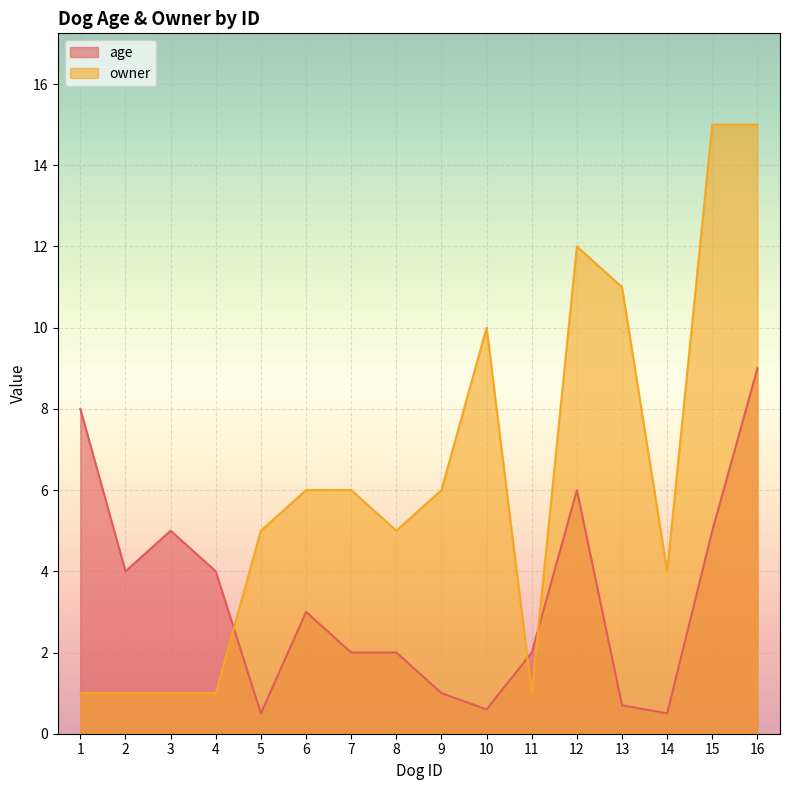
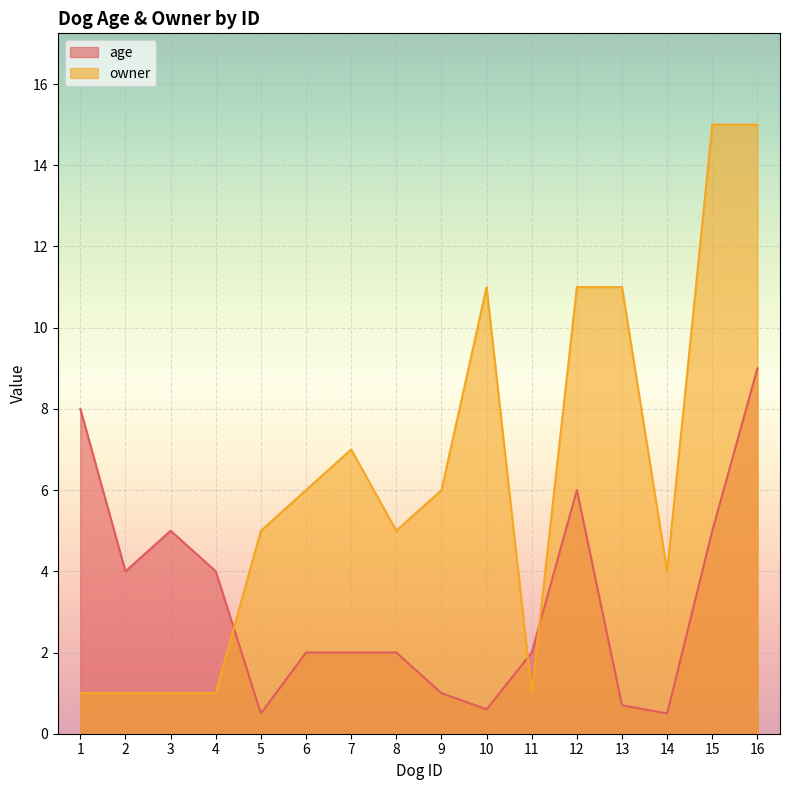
  {
    "age": {
      "1": 8,
      "2": 4,
      "3": 5,
      "4": 4,
      "5": 0.5,
-     "6": 3,
+     "6": 2,
      "7": 2,
      "8": 2,
      "9": 1,
      "10": 0.6,
      "11": 2,
      "12": 6,
      "13": 0.7,
      "14": 0.5,
      "15": 5,
      "16": 9
    },
    "owner": {
      "1": 1,
      "2": 1,
      "3": 1,
      "4": 1,
      "5": 5,
      "6": 6,
-     "7": 6,
+     "7": 7,
      "8": 5,
      "9": 6,
-     "10": 10,
+     "10": 11,
      "11": 1,
-     "12": 12,
+     "12": 11,
      "13": 11,
      "14": 4,
      "15": 15,
      "16": 15
    }
  }
